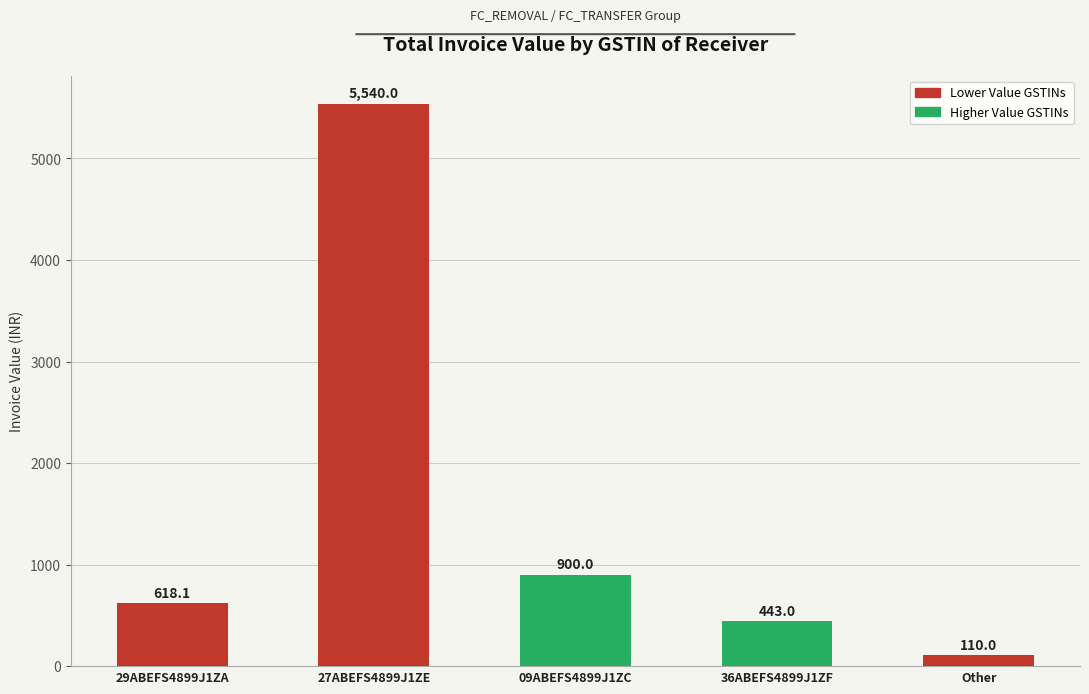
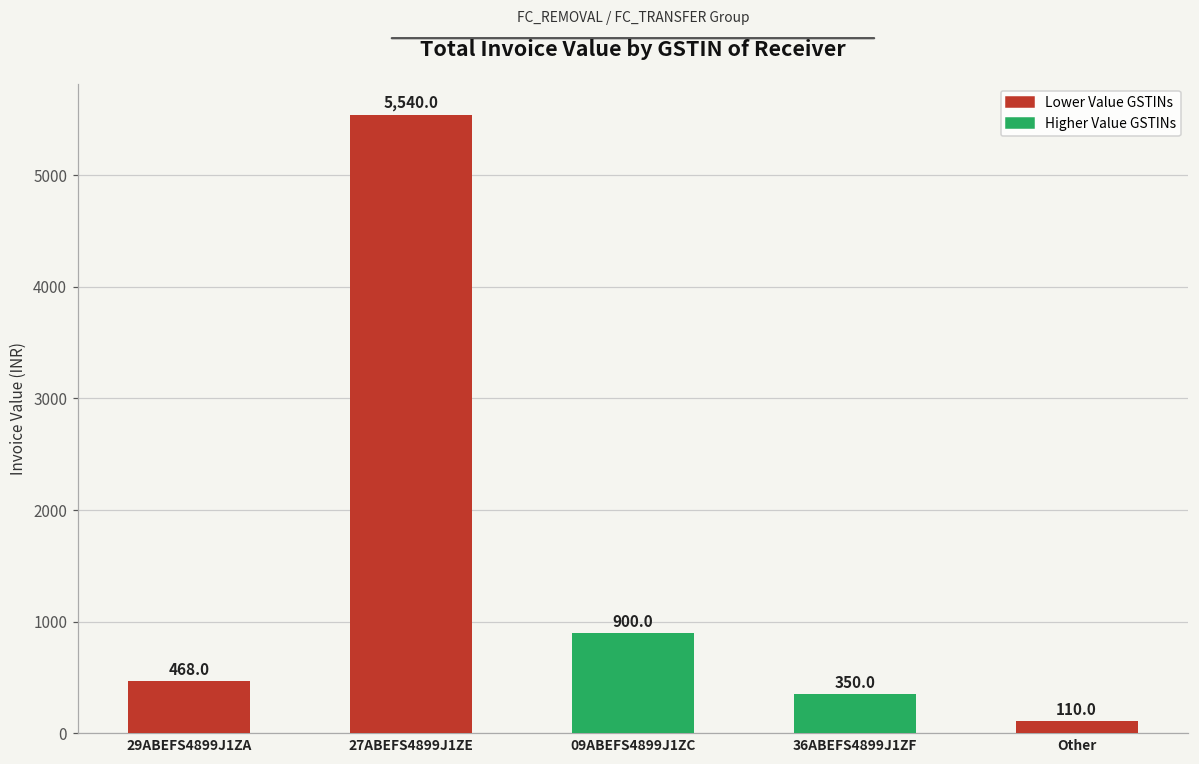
  {
-   "29ABEFS4899J1ZA": "618.1",
+   "29ABEFS4899J1ZA": "468.0",
    "27ABEFS4899J1ZE": "5,540.0",
    "09ABEFS4899J1ZC": "900.0",
-   "36ABEFS4899J1ZF": "443.0",
+   "36ABEFS4899J1ZF": "350.0",
    "Other": "110.0"
  }
